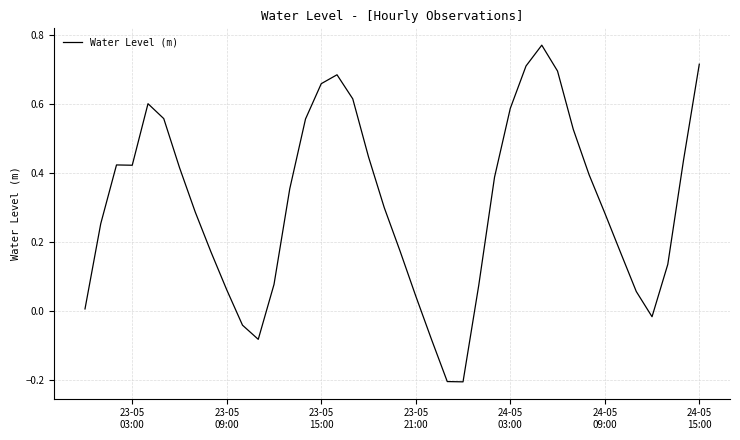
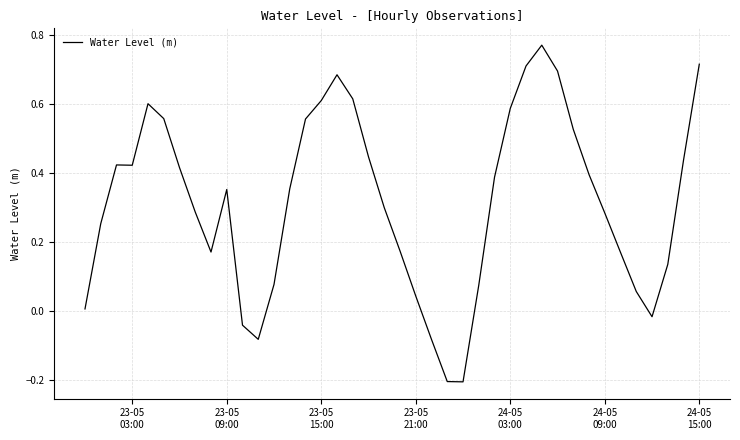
  {
    "23-05 03:00": 0.42,
-   "23-05 09:00": 0.06,
-   "23-05 15:00": 0.66,
+   "23-05 09:00": 0.35,
+   "23-05 15:00": 0.61,
    "23-05 21:00": 0.04,
    "24-05 03:00": 0.59,
    "24-05 09:00": 0.28,
    "24-05 15:00": 0.71
  }
